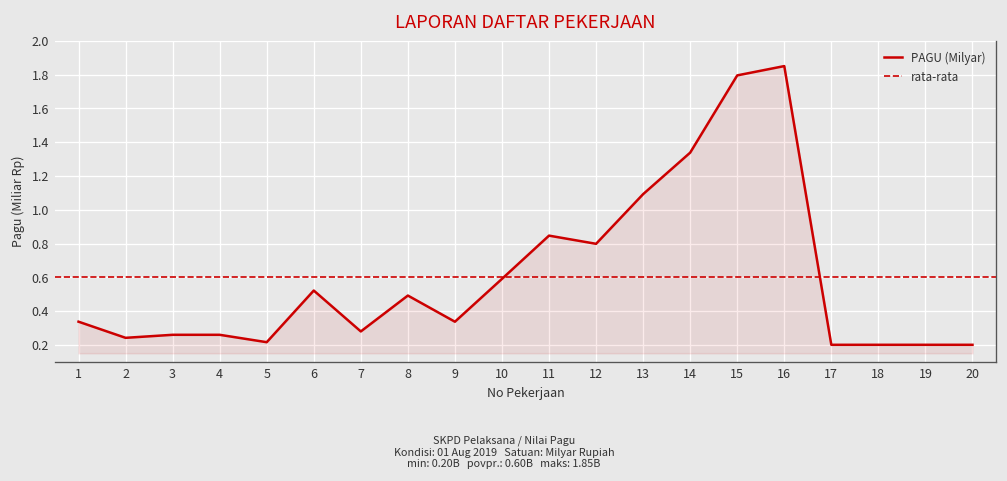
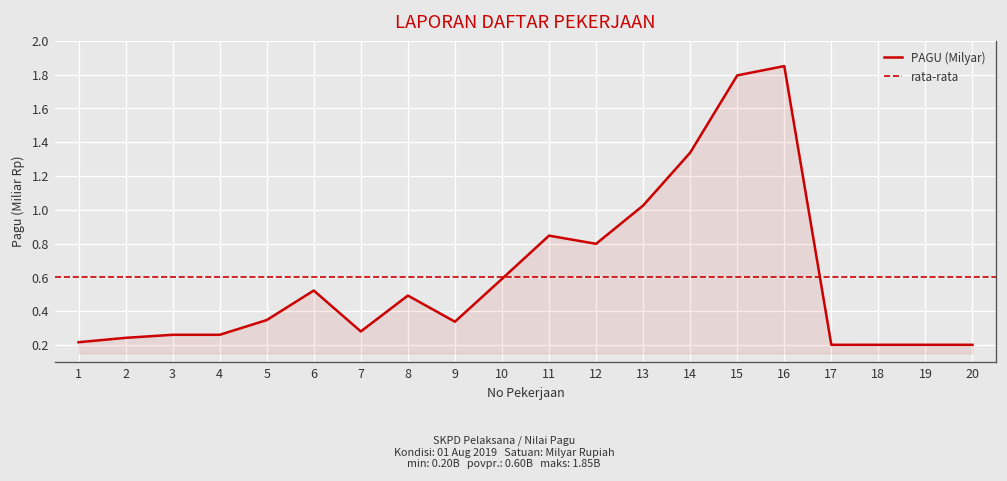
  {
-   "1": 0.34,
+   "1": 0.22,
    "2": 0.24,
    "3": 0.26,
    "4": 0.26,
-   "5": 0.22,
+   "5": 0.35,
    "6": 0.52,
    "7": 0.28,
    "8": 0.49,
    "9": 0.34,
    "10": 0.59,
    "11": 0.85,
    "12": 0.80,
-   "13": 1.09,
+   "13": 1.03,
    "14": 1.34,
    "15": 1.79,
    "16": 1.85,
    "17": 0.20,
    "18": 0.20,
    "19": 0.20,
    "20": 0.20
  }
